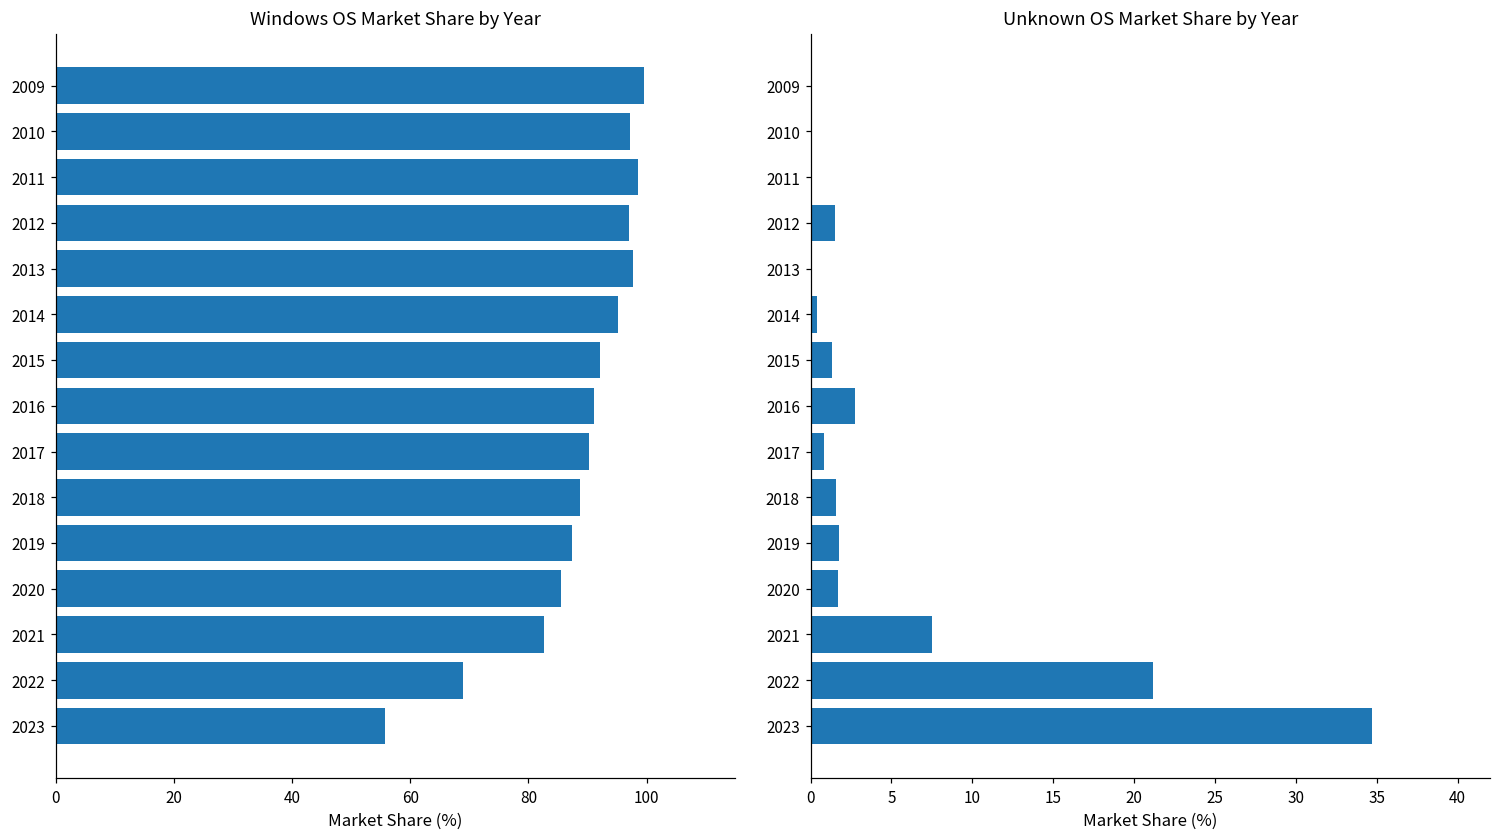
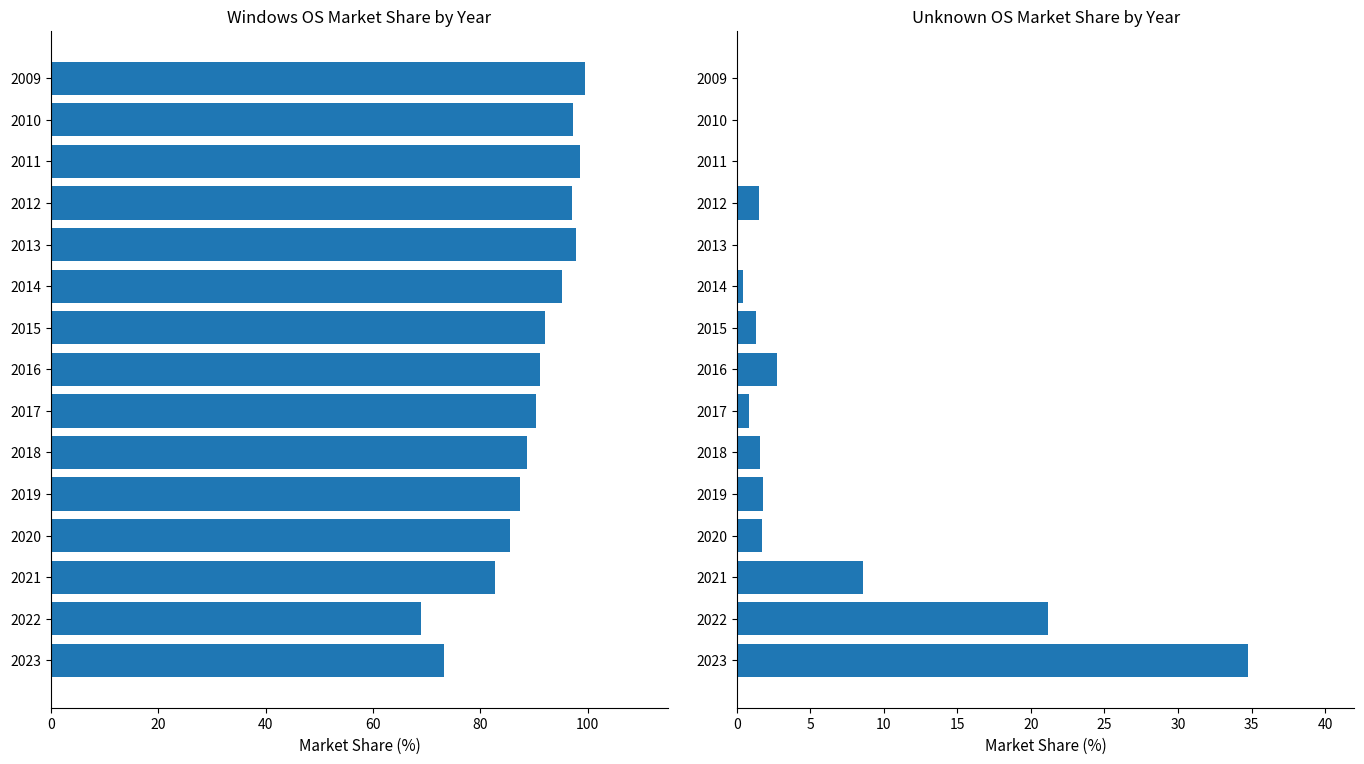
  {
    "Windows OS Market Share by Year": {
      "2009": 100,
      "2010": 97,
      "2011": 99,
      "2012": 97,
      "2013": 98,
      "2014": 95,
      "2015": 92,
      "2016": 91,
      "2017": 90,
      "2018": 89,
      "2019": 87,
      "2020": 86,
      "2021": 83,
      "2022": 69,
-     "2023": 56
+     "2023": 73
    },
    "Unknown OS Market Share by Year": {
      "2012": 1.5,
      "2014": 0.4,
      "2015": 1.3,
      "2016": 2.8,
      "2017": 0.8,
      "2018": 1.6,
      "2019": 1.8,
      "2020": 1.7,
-     "2021": 7.5,
+     "2021": 8.6,
      "2022": 21.2,
      "2023": 34.7
    }
  }
